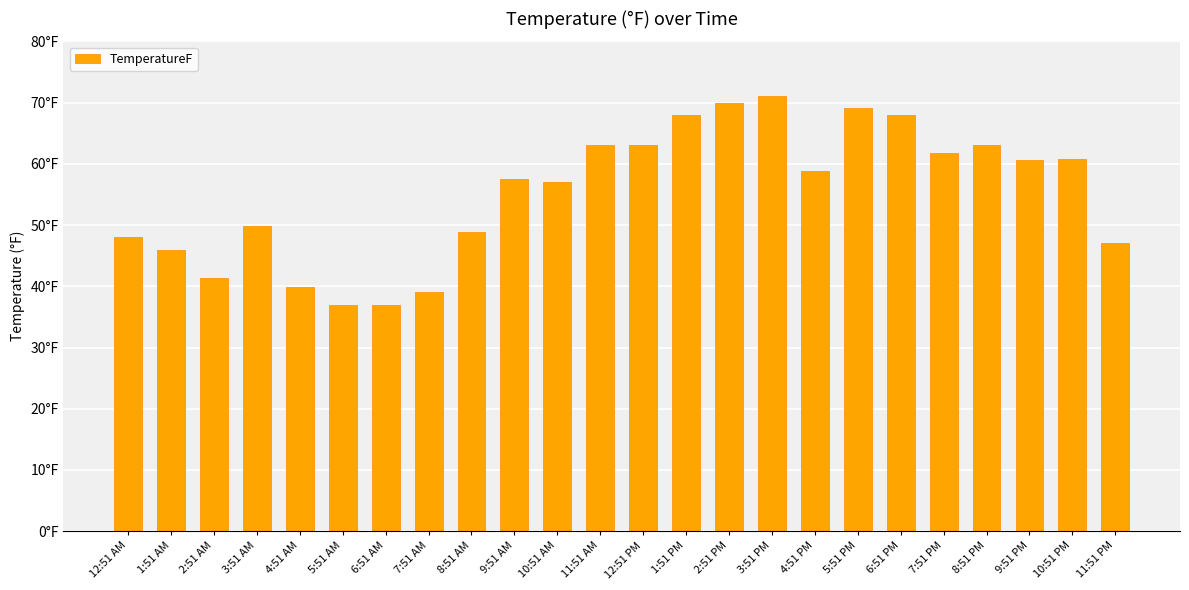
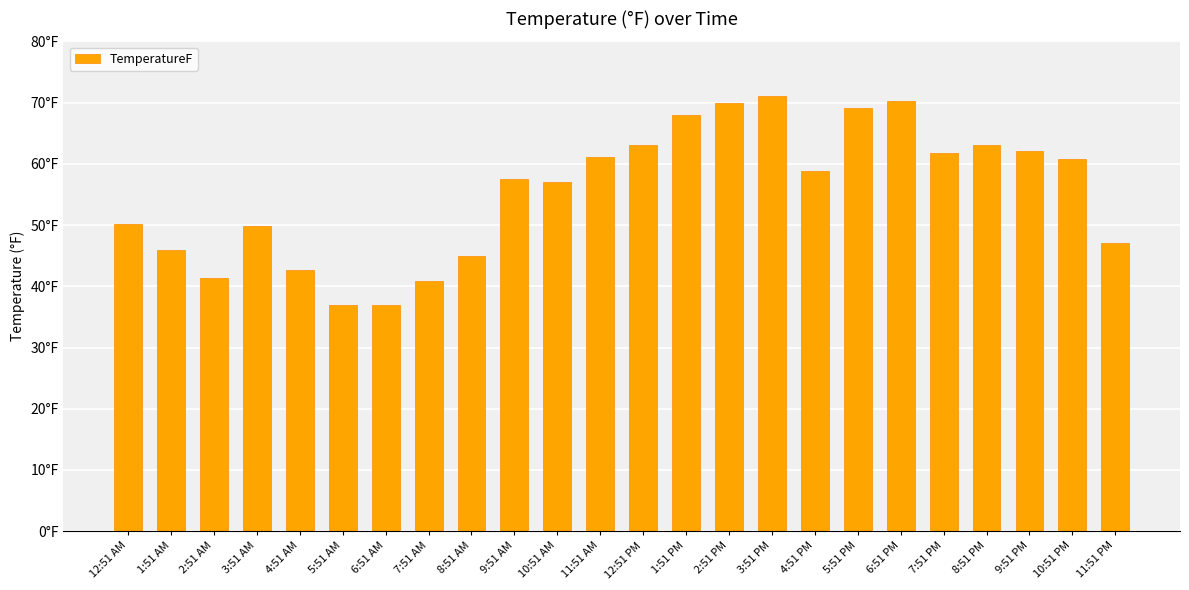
  {
-   "12:51 AM": "48°F",
+   "12:51 AM": "50°F",
    "1:51 AM": "46°F",
    "2:51 AM": "41°F",
    "3:51 AM": "50°F",
-   "4:51 AM": "40°F",
+   "4:51 AM": "43°F",
    "5:51 AM": "37°F",
    "6:51 AM": "37°F",
-   "7:51 AM": "39°F",
-   "8:51 AM": "49°F",
+   "7:51 AM": "41°F",
+   "8:51 AM": "45°F",
    "9:51 AM": "58°F",
    "10:51 AM": "57°F",
-   "11:51 AM": "63°F",
+   "11:51 AM": "61°F",
    "12:51 PM": "63°F",
    "1:51 PM": "68°F",
    "2:51 PM": "70°F",
    "3:51 PM": "71°F",
    "4:51 PM": "59°F",
    "5:51 PM": "69°F",
-   "6:51 PM": "68°F",
+   "6:51 PM": "70°F",
    "7:51 PM": "62°F",
    "8:51 PM": "63°F",
-   "9:51 PM": "61°F",
+   "9:51 PM": "62°F",
    "10:51 PM": "61°F",
    "11:51 PM": "47°F"
  }
